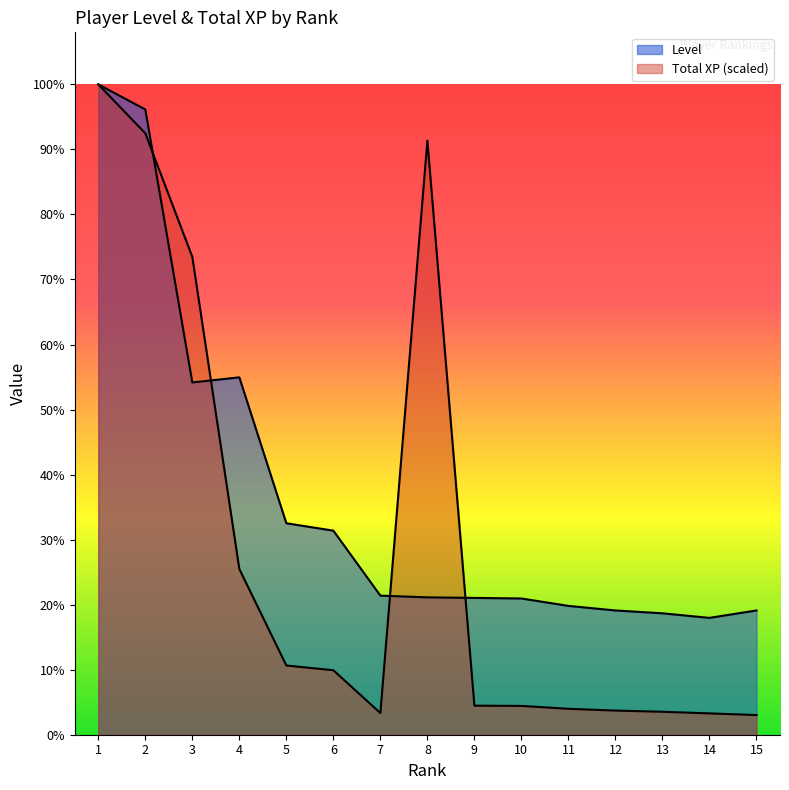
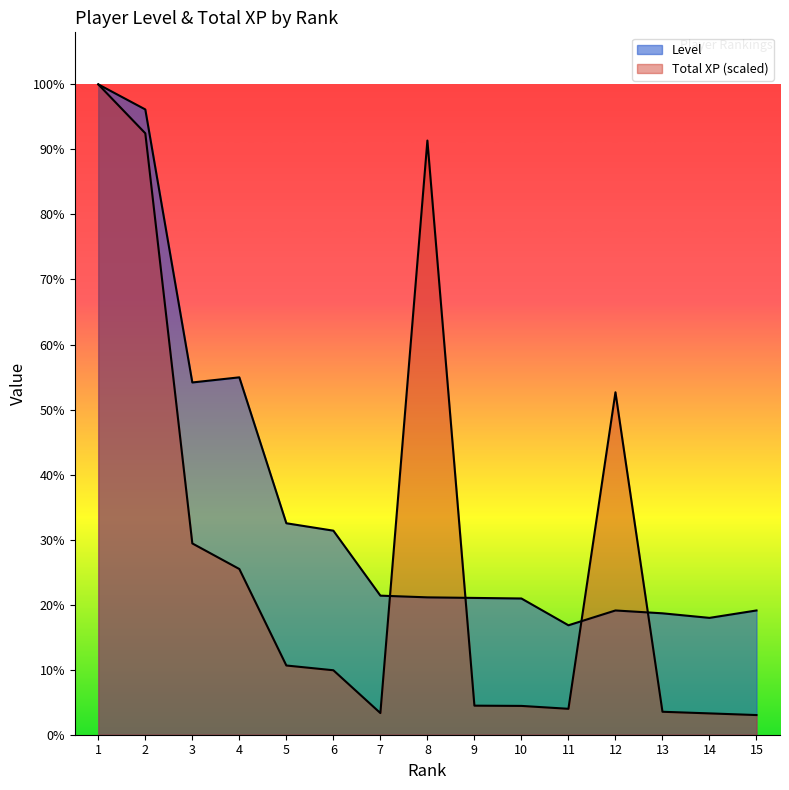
  {
    "Level": {
      "2": "96%",
      "3": "54%",
      "4": "55%",
      "5": "33%",
      "6": "31%",
      "7": "21%",
      "8": "21%",
      "9": "21%",
      "10": "21%",
-     "11": "20%",
+     "11": "17%",
      "12": "19%",
      "13": "19%",
      "14": "18%",
      "15": "19%"
    },
    "Total XP (scaled)": {
      "2": "92%",
-     "3": "73%",
+     "3": "29%",
      "4": "25%",
      "5": "11%",
      "6": "10%",
      "7": "3%",
      "8": "91%",
      "9": "4%",
      "10": "4%",
      "11": "4%",
-     "12": "4%",
+     "12": "53%",
      "13": "4%",
      "14": "3%",
      "15": "3%"
    }
  }
